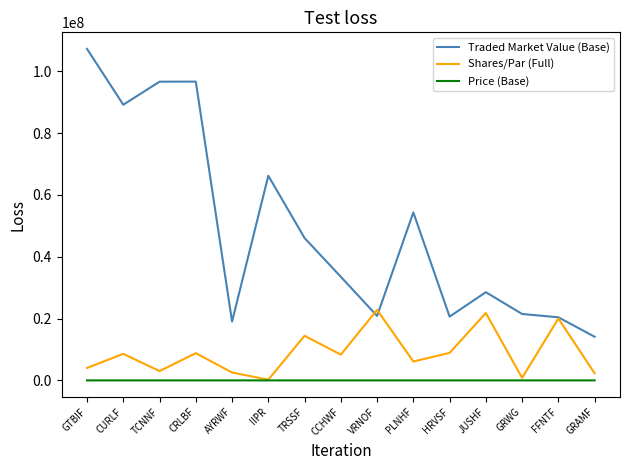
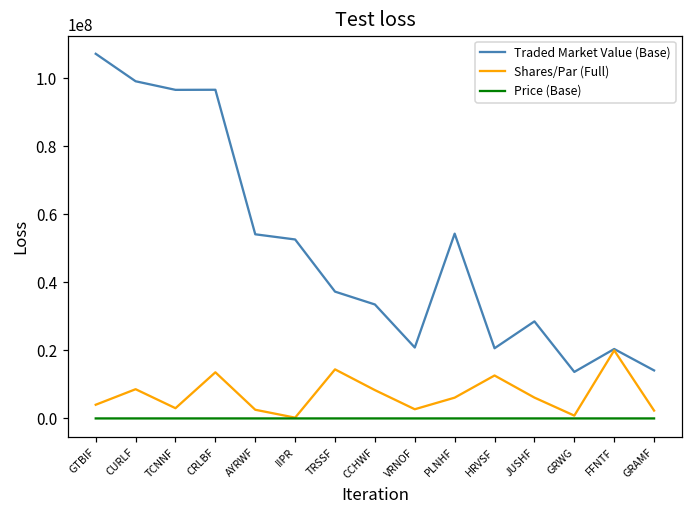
  {
    "Traded Market Value (Base)": {
      "GTBIF": 107000000,
-     "CURLF": 89000000,
+     "CURLF": 99000000,
      "TCNNF": 97000000,
      "CRLBF": 97000000,
-     "AYRWF": 19000000,
-     "IIPR": 66000000,
-     "TRSSF": 46000000,
+     "AYRWF": 54000000,
+     "IIPR": 53000000,
+     "TRSSF": 37000000,
      "CCHWF": 34000000,
      "VRNOF": 21000000,
      "PLNHF": 54000000,
      "HRVSF": 21000000,
      "JUSHF": 29000000,
-     "GRWG": 21000000,
+     "GRWG": 14000000,
      "GRAMF": 14000000
    },
    "Shares/Par (Full)": {
      "GTBIF": 4000000,
      "CURLF": 9000000,
      "TCNNF": 3000000,
-     "CRLBF": 9000000,
+     "CRLBF": 14000000,
      "AYRWF": 3000000,
      "TRSSF": 14000000,
      "CCHWF": 8000000,
-     "VRNOF": 23000000,
+     "VRNOF": 3000000,
      "PLNHF": 6000000,
-     "HRVSF": 9000000,
-     "JUSHF": 22000000,
+     "HRVSF": 13000000,
+     "JUSHF": 6000000,
      "GRWG": 1000000,
      "GRAMF": 2000000
    },
    "Price (Base)": {
      "GTBIF": 0,
      "CURLF": 0,
      "TCNNF": 0,
      "CRLBF": 0,
      "AYRWF": 0,
      "TRSSF": 0,
      "CCHWF": 0,
      "VRNOF": 0,
      "PLNHF": 0,
      "HRVSF": 0,
      "JUSHF": 0,
      "GRWG": 0,
      "FFNTF": 0,
      "GRAMF": 0
    }
  }
